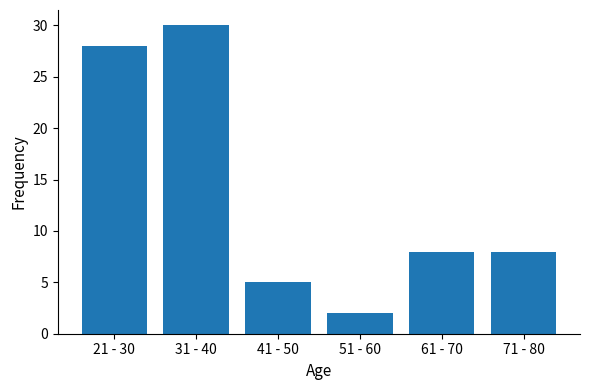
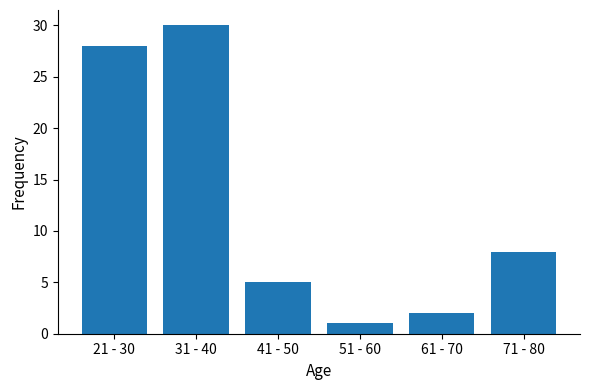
  {
    "21 - 30": 28,
    "31 - 40": 30,
    "41 - 50": 5,
-   "51 - 60": 2,
-   "61 - 70": 8,
+   "51 - 60": 1,
+   "61 - 70": 2,
    "71 - 80": 8
  }
